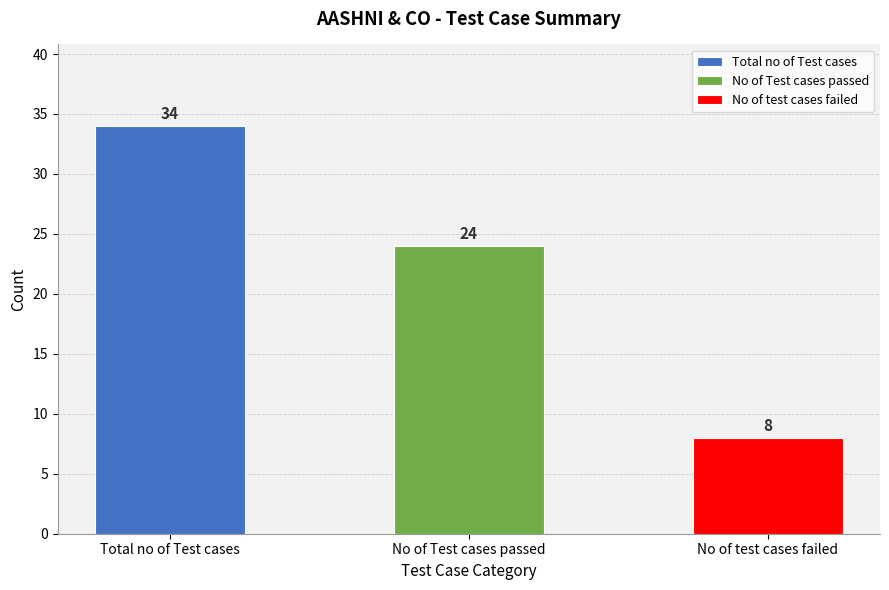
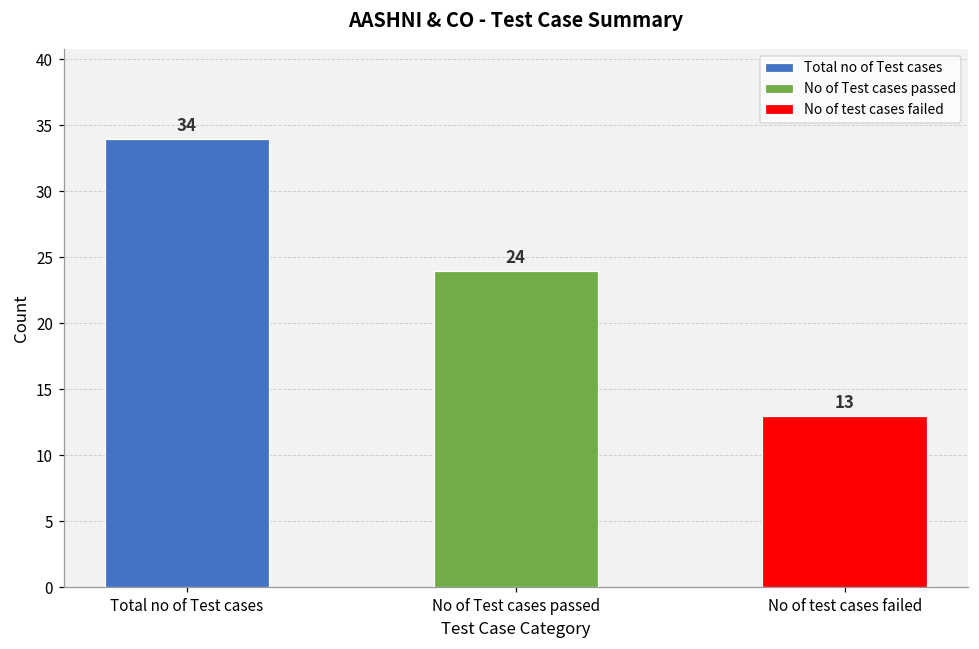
  {
    "Total no of Test cases": 34,
    "No of Test cases passed": 24,
-   "No of test cases failed": 8
+   "No of test cases failed": 13
  }
